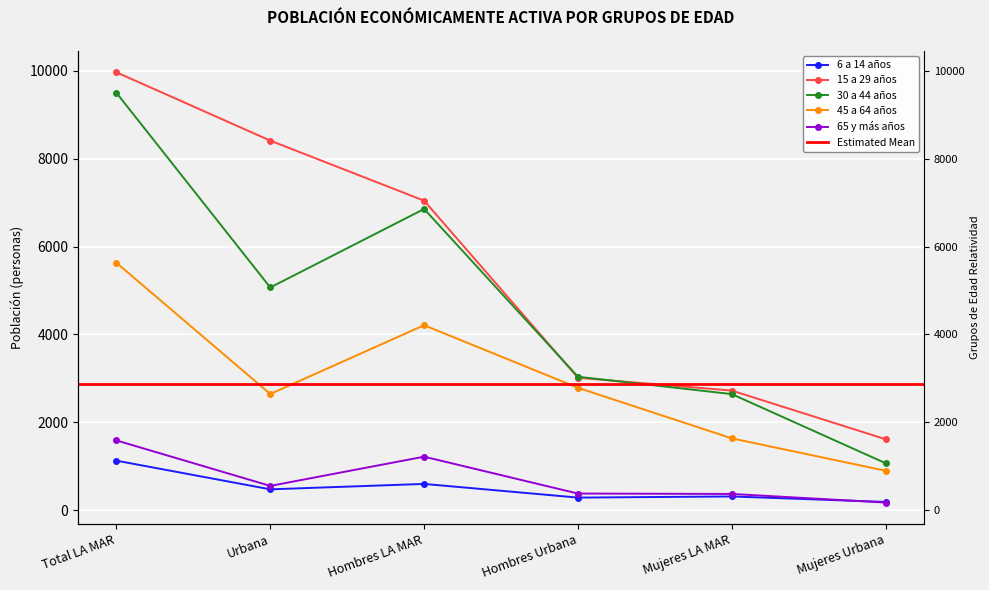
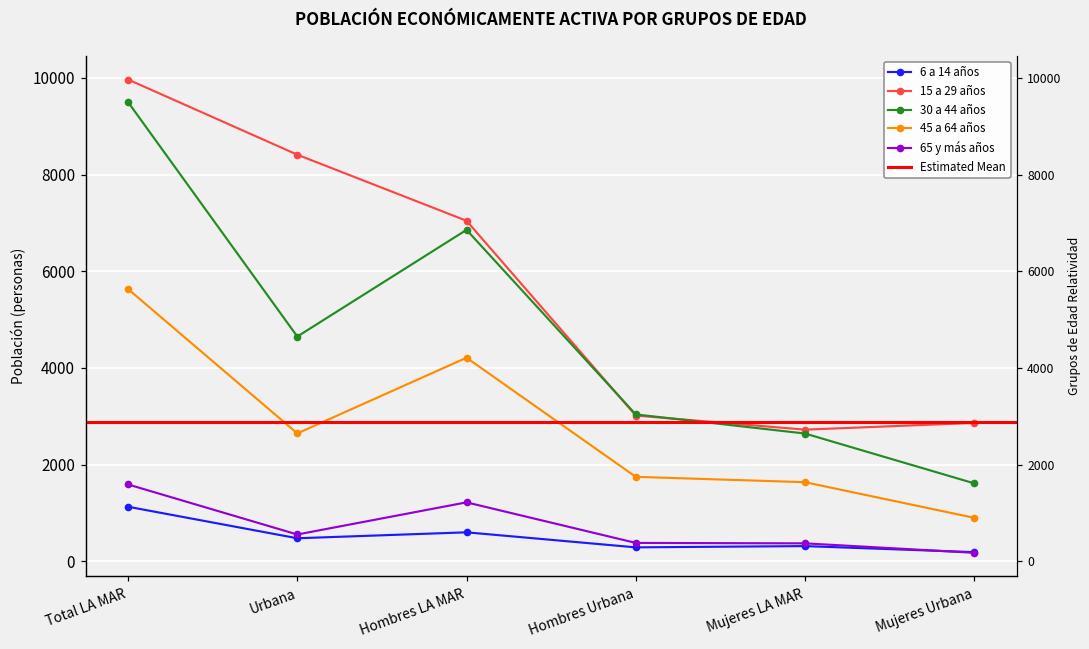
  {
    "6 a 14 años": {
      "Total LA MAR": 1100,
      "Urbana": 500,
      "Hombres LA MAR": 600,
      "Hombres Urbana": 300,
      "Mujeres LA MAR": 300
    },
    "15 a 29 años": {
      "Total LA MAR": 10000,
      "Urbana": 8400,
      "Hombres LA MAR": 7000,
      "Mujeres LA MAR": 2700,
-     "Mujeres Urbana": 1600
+     "Mujeres Urbana": 2900
    },
    "30 a 44 años": {
      "Total LA MAR": 9500,
-     "Urbana": 5100,
+     "Urbana": 4600,
      "Hombres LA MAR": 6900,
      "Mujeres LA MAR": 2600,
-     "Mujeres Urbana": 1100
+     "Mujeres Urbana": 1600
    },
    "45 a 64 años": {
      "Total LA MAR": 5600,
      "Urbana": 2600,
      "Hombres LA MAR": 4200,
-     "Hombres Urbana": 2800,
+     "Hombres Urbana": 1700,
      "Mujeres LA MAR": 1600,
      "Mujeres Urbana": 900
    },
    "65 y más años": {
      "Total LA MAR": 1600,
      "Urbana": 600,
      "Hombres LA MAR": 1200,
      "Hombres Urbana": 400,
      "Mujeres LA MAR": 400
    }
  }
